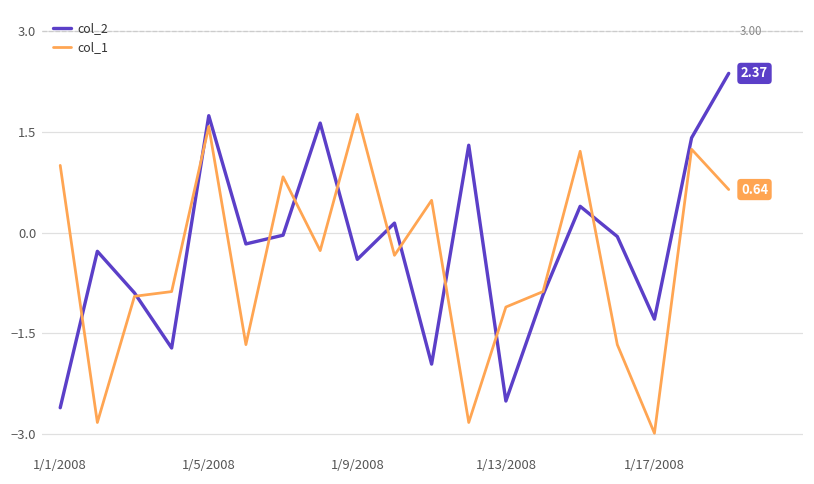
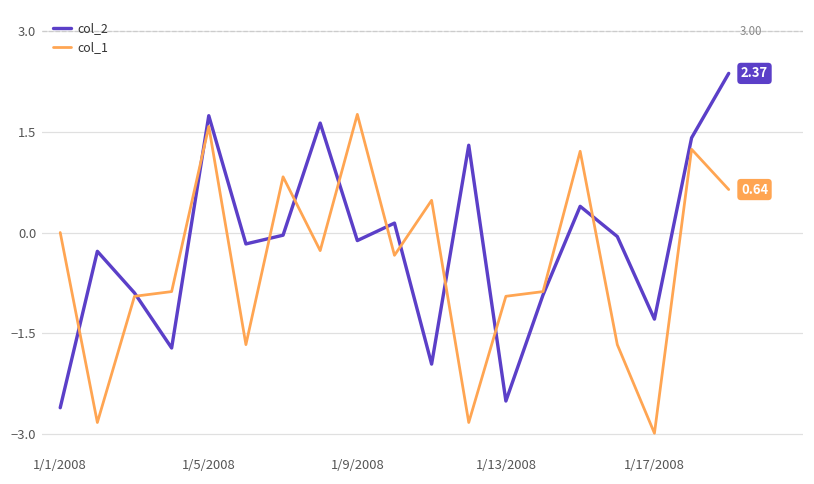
  {
    "col_2": {
      "1/1/2008": -2.6,
      "1/5/2008": 1.7,
-     "1/9/2008": -0.4,
+     "1/9/2008": -0.1,
      "1/13/2008": -2.5,
      "1/17/2008": -1.3
    },
    "col_1": {
-     "1/1/2008": 1,
+     "1/1/2008": 0,
      "1/5/2008": 1.6,
      "1/9/2008": 1.8,
-     "1/13/2008": -1.1,
+     "1/13/2008": -1.0,
      "1/17/2008": -3.0
    }
  }
